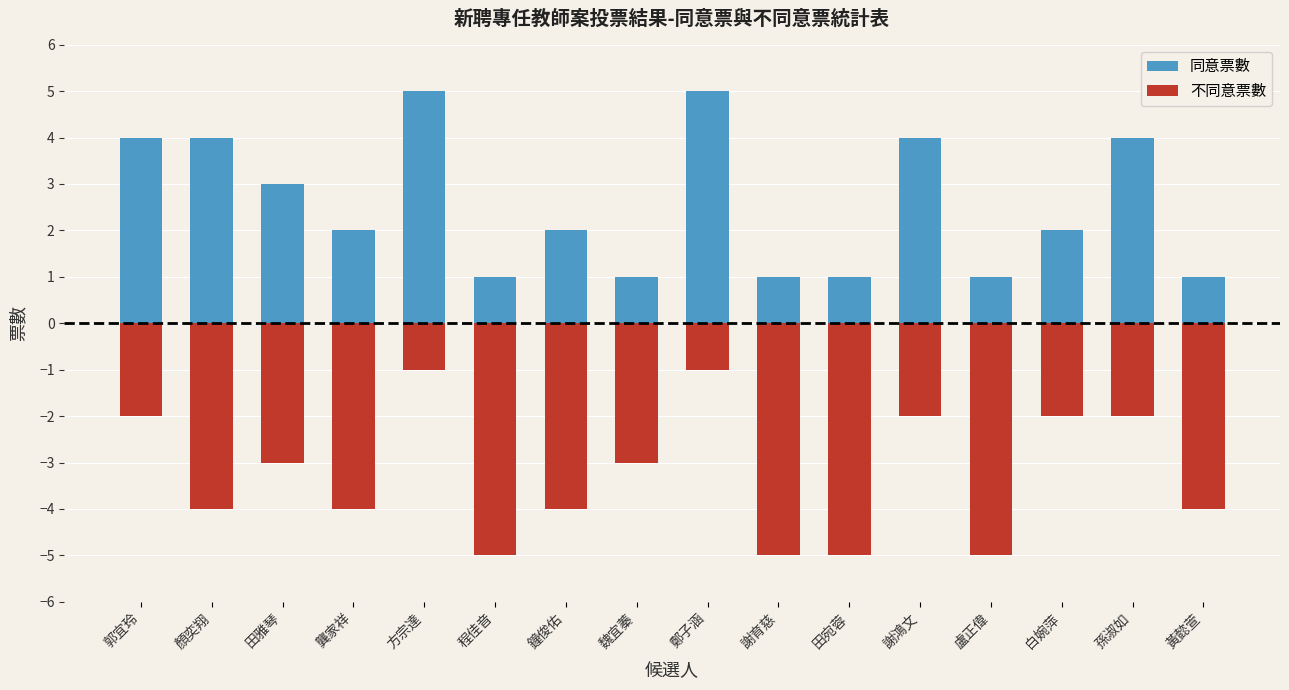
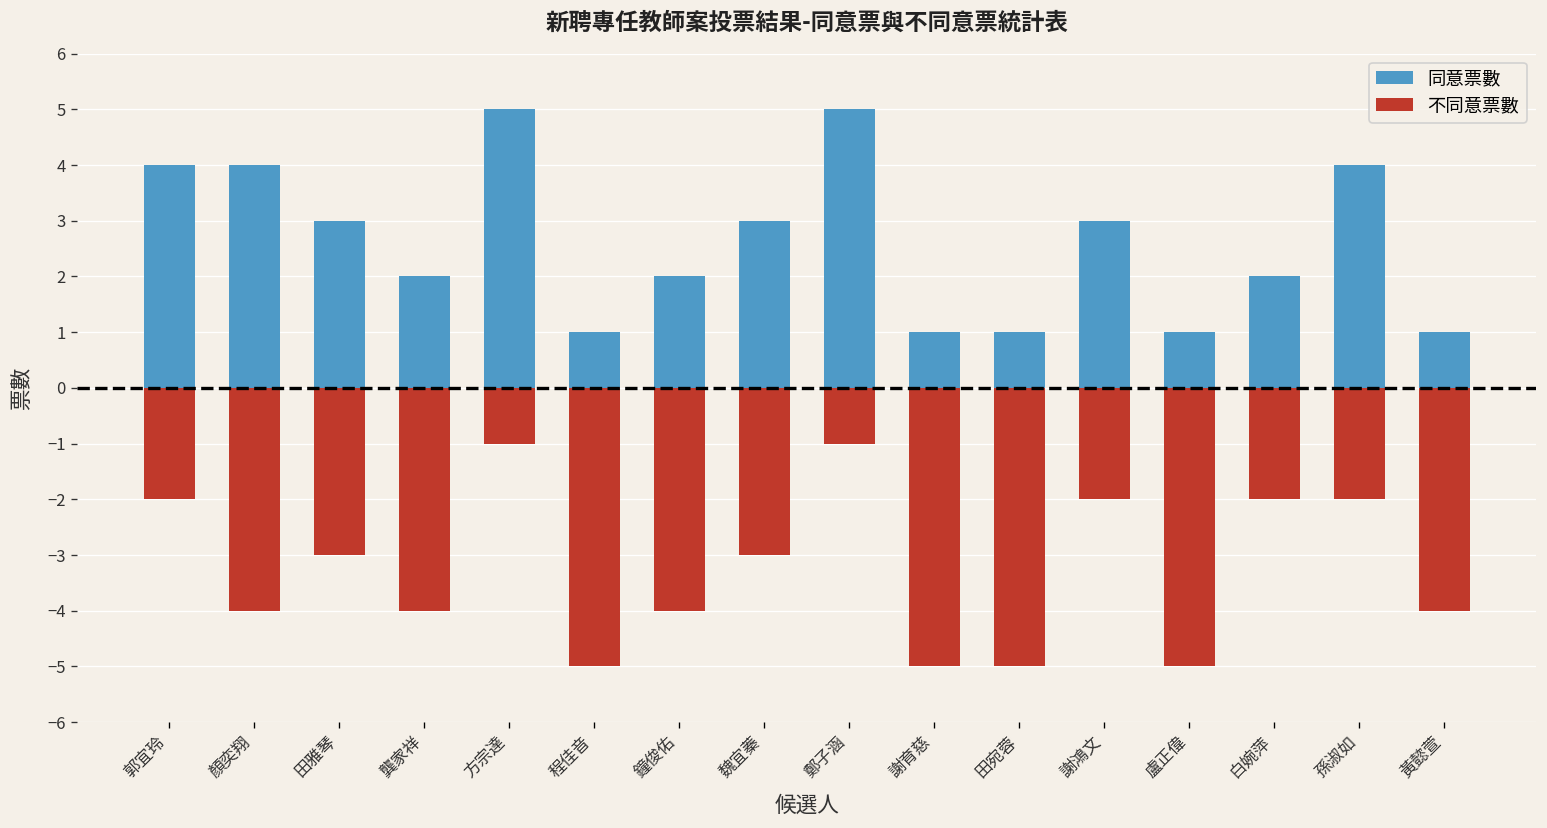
  {
    "同意票數": {
      "郭宜玲": 4,
      "顏奕翔": 4,
      "田雅琴": 3,
      "龔家祥": 2,
      "方宗達": 5,
      "程佳音": 1,
      "鐘俊佑": 2,
-     "魏宜蓁": 1,
+     "魏宜蓁": 3,
      "鄭子涵": 5,
      "謝育慈": 1,
      "田宛蓉": 1,
-     "謝鴻文": 4,
+     "謝鴻文": 3,
      "盧正偉": 1,
      "白婉萍": 2,
      "孫淑如": 4,
      "黃懿萱": 1
    },
    "不同意票數": {
      "郭宜玲": -2,
      "顏奕翔": -4,
      "田雅琴": -3,
      "龔家祥": -4,
      "方宗達": -1,
      "程佳音": -5,
      "鐘俊佑": -4,
      "魏宜蓁": -3,
      "鄭子涵": -1,
      "謝育慈": -5,
      "田宛蓉": -5,
      "謝鴻文": -2,
      "盧正偉": -5,
      "白婉萍": -2,
      "孫淑如": -2,
      "黃懿萱": -4
    }
  }
